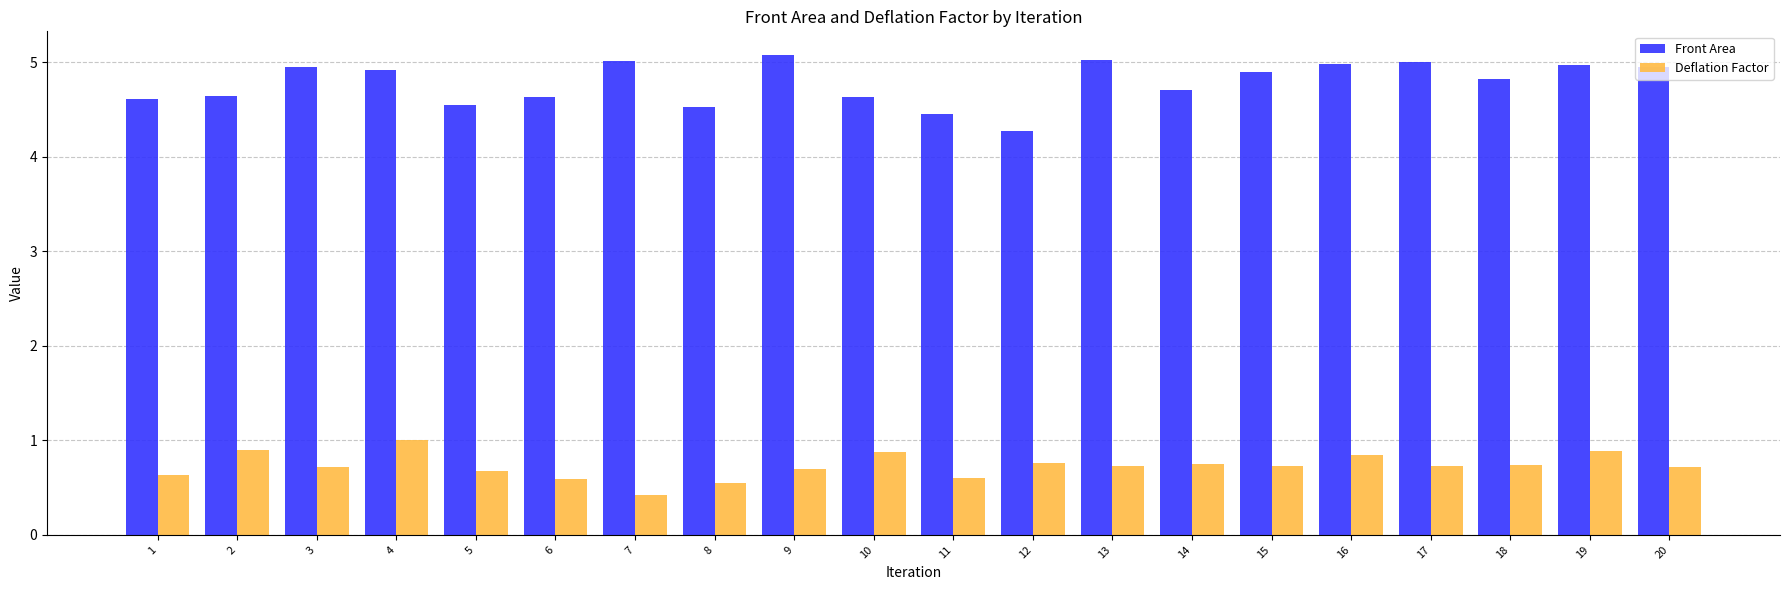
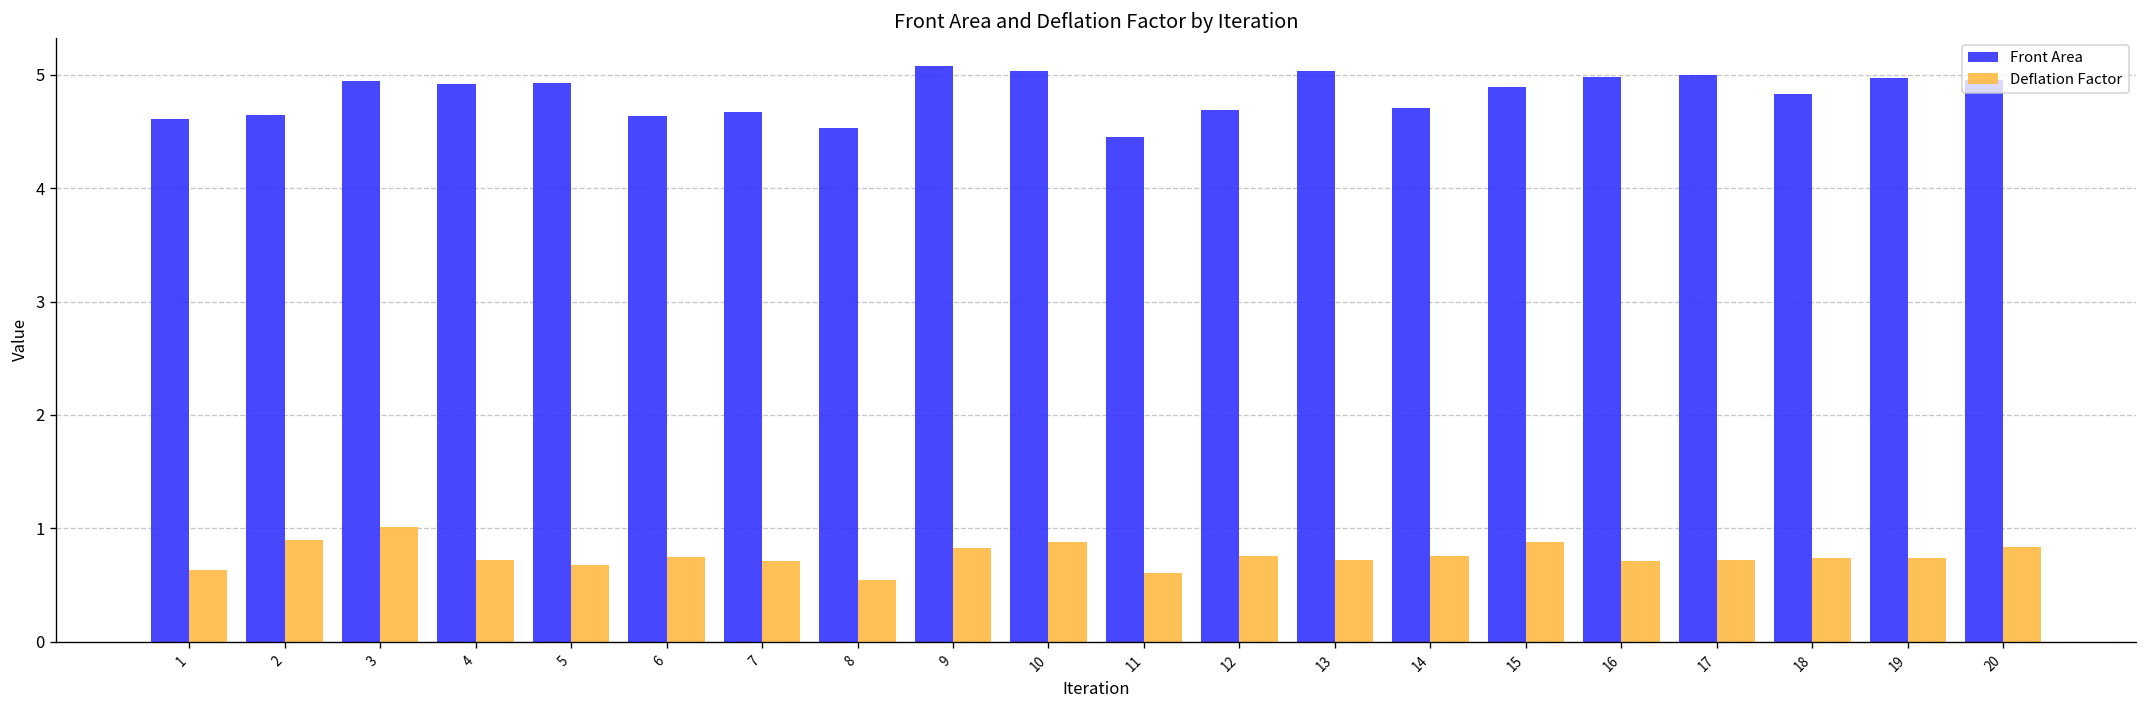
  {
    "Front Area": {
      "1": 4.6,
      "2": 4.6,
      "3": 4.9,
      "4": 4.9,
-     "5": 4.5,
+     "5": 4.9,
      "6": 4.6,
-     "7": 5.0,
+     "7": 4.7,
      "8": 4.5,
      "9": 5.1,
-     "10": 4.6,
+     "10": 5.0,
      "11": 4.4,
-     "12": 4.3,
+     "12": 4.7,
      "13": 5.0,
      "14": 4.7,
      "15": 4.9,
      "16": 5.0,
      "17": 5.0,
      "18": 4.8,
      "19": 5.0
    },
    "Deflation Factor": {
      "1": 0.6,
      "2": 0.9,
-     "3": 0.7,
-     "4": 1.0,
+     "3": 1.0,
+     "4": 0.7,
      "5": 0.7,
-     "6": 0.6,
-     "7": 0.4,
+     "6": 0.7,
+     "7": 0.7,
      "8": 0.5,
-     "9": 0.7,
+     "9": 0.8,
      "10": 0.9,
      "11": 0.6,
      "12": 0.8,
      "13": 0.7,
      "14": 0.8,
-     "15": 0.7,
-     "16": 0.8,
+     "15": 0.9,
+     "16": 0.7,
      "17": 0.7,
      "18": 0.7,
-     "19": 0.9,
-     "20": 0.7
+     "19": 0.7,
+     "20": 0.8
    }
  }
